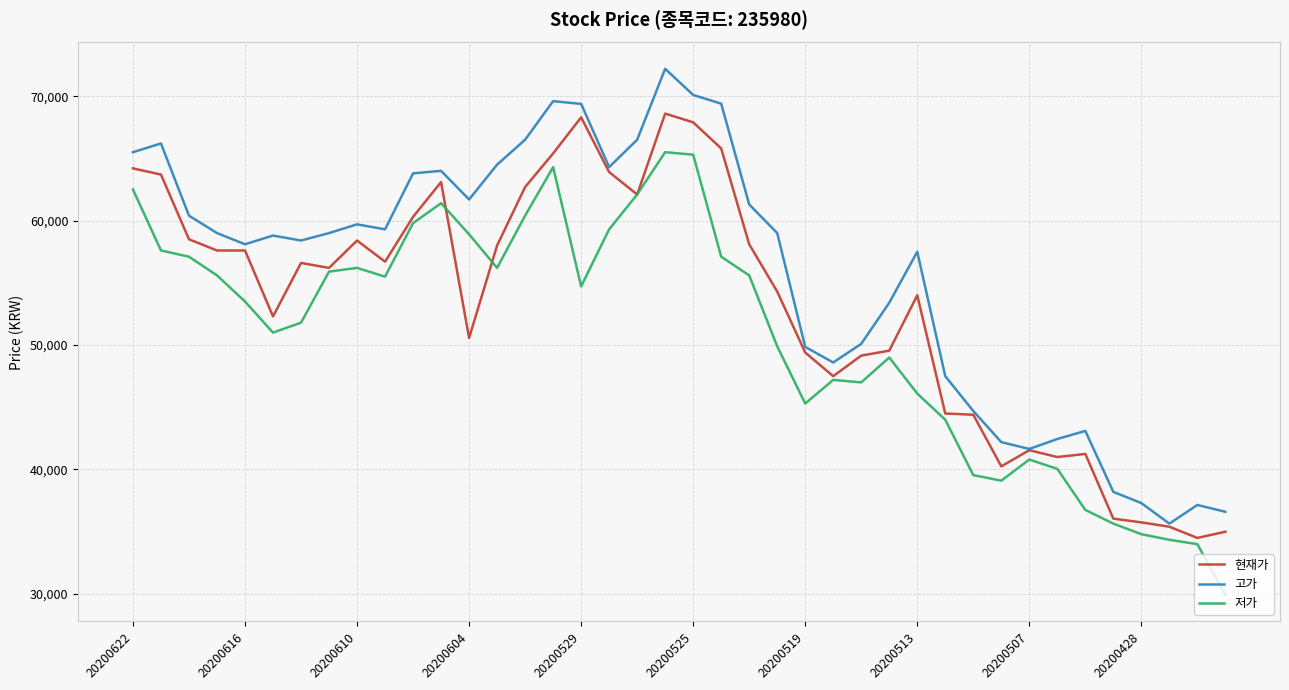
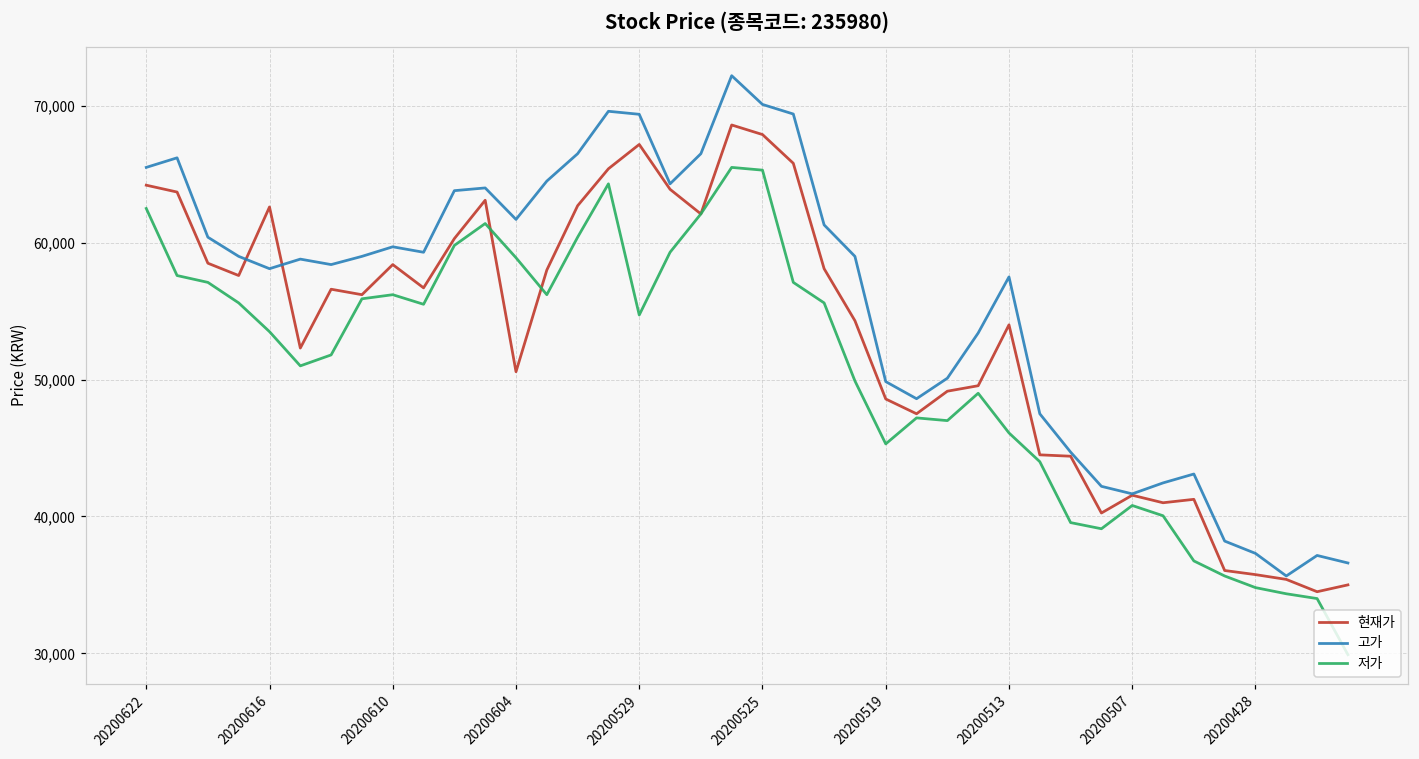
  {
    "현재가": {
      "20200622": "64,200",
-     "20200616": "57,600",
+     "20200616": "62,600",
      "20200610": "58,400",
      "20200604": "50,600",
-     "20200529": "68,300",
+     "20200529": "67,200",
      "20200525": "67,900",
-     "20200519": "49,400",
+     "20200519": "48,600",
      "20200513": "54,000",
      "20200428": "35,800"
    },
    "고가": {
      "20200622": "65,500",
      "20200616": "58,100",
      "20200610": "59,700",
      "20200604": "61,700",
      "20200529": "69,400",
      "20200525": "70,100",
      "20200519": "49,900",
      "20200513": "57,500",
      "20200428": "37,300"
    },
    "저가": {
      "20200622": "62,500",
      "20200616": "53,500",
      "20200610": "56,200",
      "20200604": "58,900",
      "20200529": "54,700",
      "20200525": "65,300",
      "20200519": "45,300",
      "20200513": "46,100",
      "20200507": "40,800",
      "20200428": "34,800"
    }
  }
